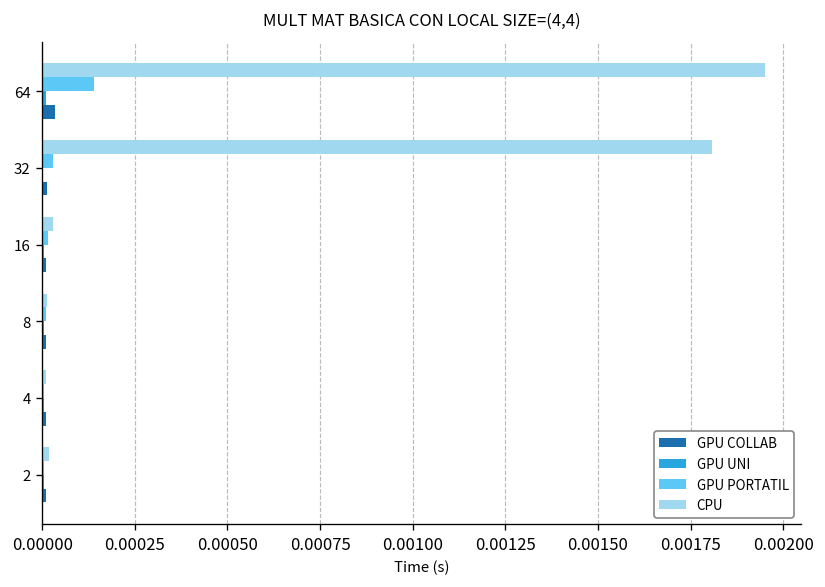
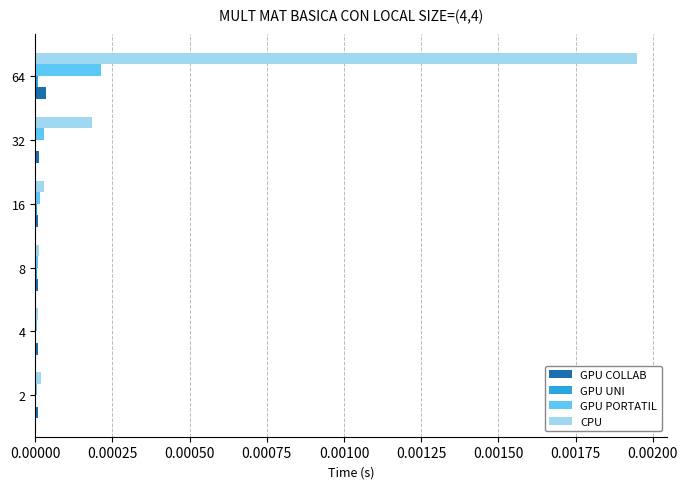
  {
    "GPU COLLAB": {
      "64": 0.00003,
      "32": 0.00001,
      "16": 0.00001,
      "8": 0.00001,
      "4": 0.00001,
      "2": 0.00001
    },
    "GPU UNI": {
      "64": 0.00001
    },
    "GPU PORTATIL": {
-     "64": 0.00014,
+     "64": 0.00021,
      "32": 0.00003,
      "16": 0.00002,
      "8": 0.00001
    },
    "CPU": {
      "64": 0.00195,
-     "32": 0.00181,
+     "32": 0.00018,
      "16": 0.00003,
      "8": 0.00001,
      "4": 0.00001,
      "2": 0.00002
    }
  }
